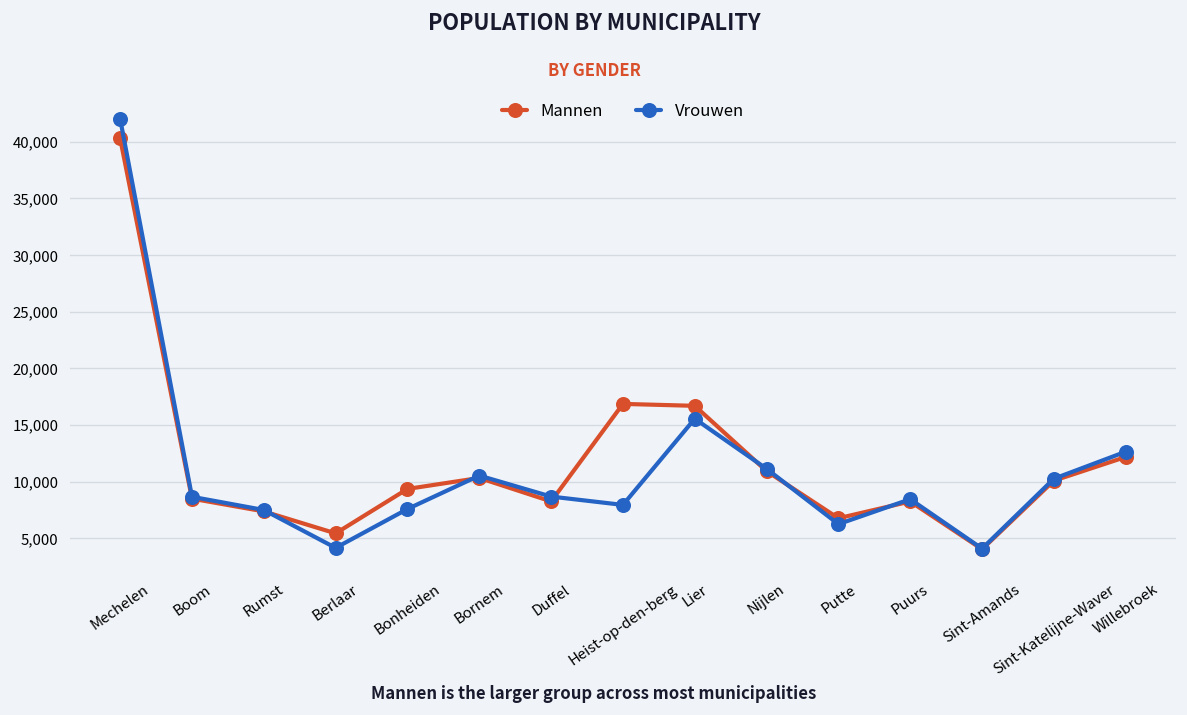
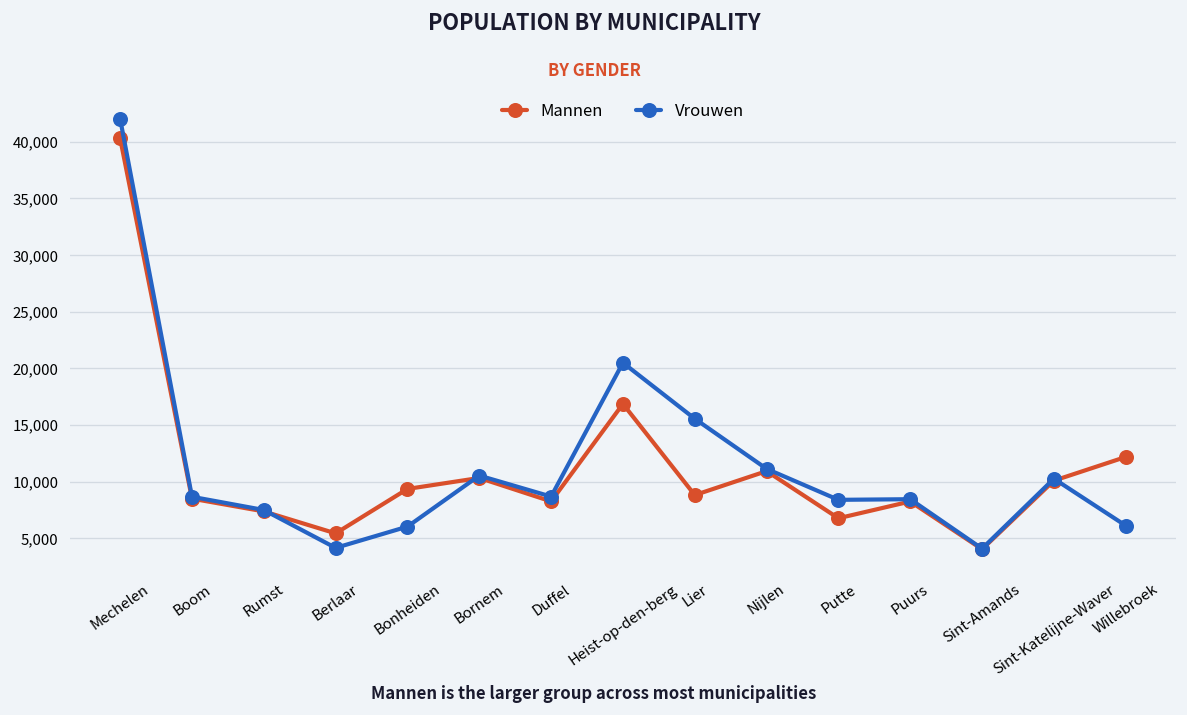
  {
    "Mannen": {
      "Mechelen": "40,000",
      "Berlaar": "5,000",
      "Bonheiden": "9,000",
      "Duffel": "8,000",
      "Heist-op-den-berg": "17,000",
-     "Lier": "17,000",
+     "Lier": "9,000",
      "Putte": "7,000",
      "Willebroek": "12,000"
    },
    "Vrouwen": {
      "Mechelen": "42,000",
      "Berlaar": "4,000",
-     "Bonheiden": "8,000",
+     "Bonheiden": "6,000",
      "Duffel": "9,000",
-     "Heist-op-den-berg": "8,000",
+     "Heist-op-den-berg": "20,000",
      "Lier": "16,000",
-     "Putte": "6,000",
-     "Willebroek": "13,000"
+     "Putte": "8,000",
+     "Willebroek": "6,000"
    }
  }
